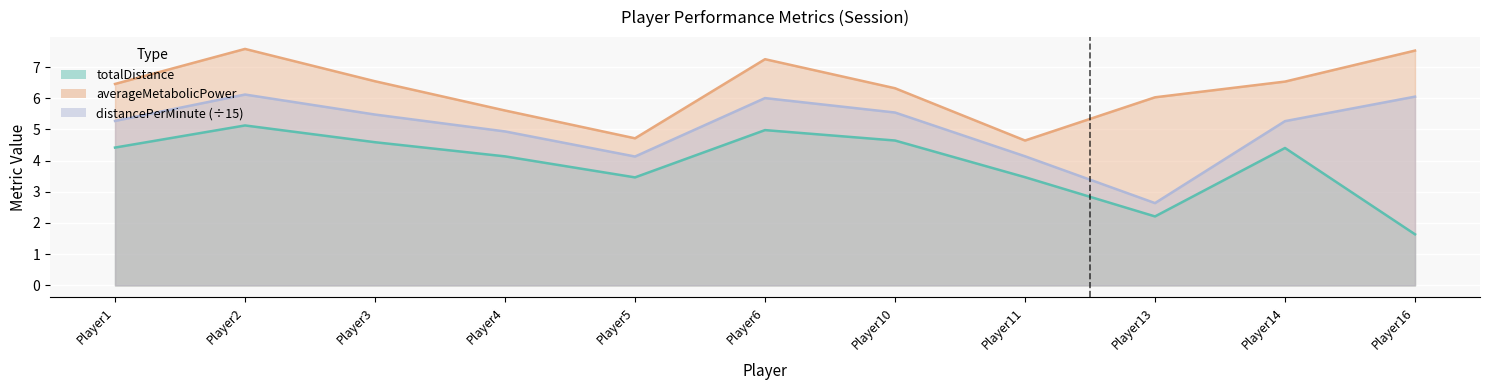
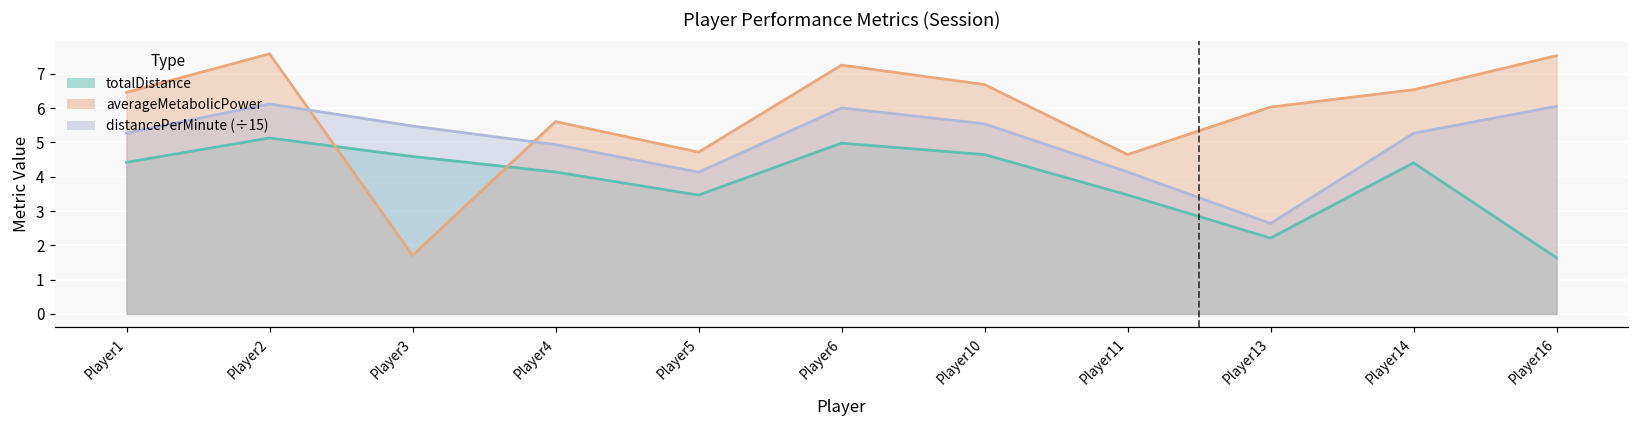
  {
    "averageMetabolicPower": {
      "Player1": 6.5,
      "Player2": 7.6,
-     "Player3": 6.5,
+     "Player3": 1.7,
      "Player4": 5.6,
      "Player5": 4.7,
      "Player6": 7.3,
-     "Player10": 6.3,
+     "Player10": 6.7,
      "Player11": 4.6,
      "Player13": 6.0,
      "Player14": 6.5,
      "Player16": 7.5
    }
  }
